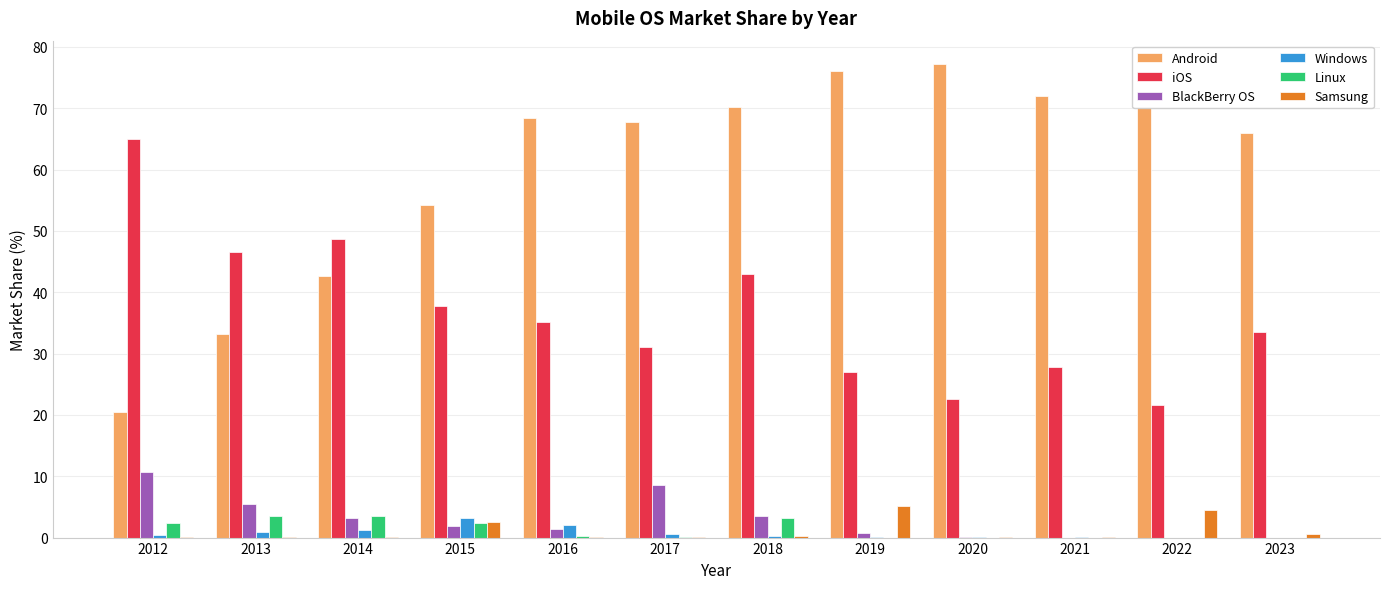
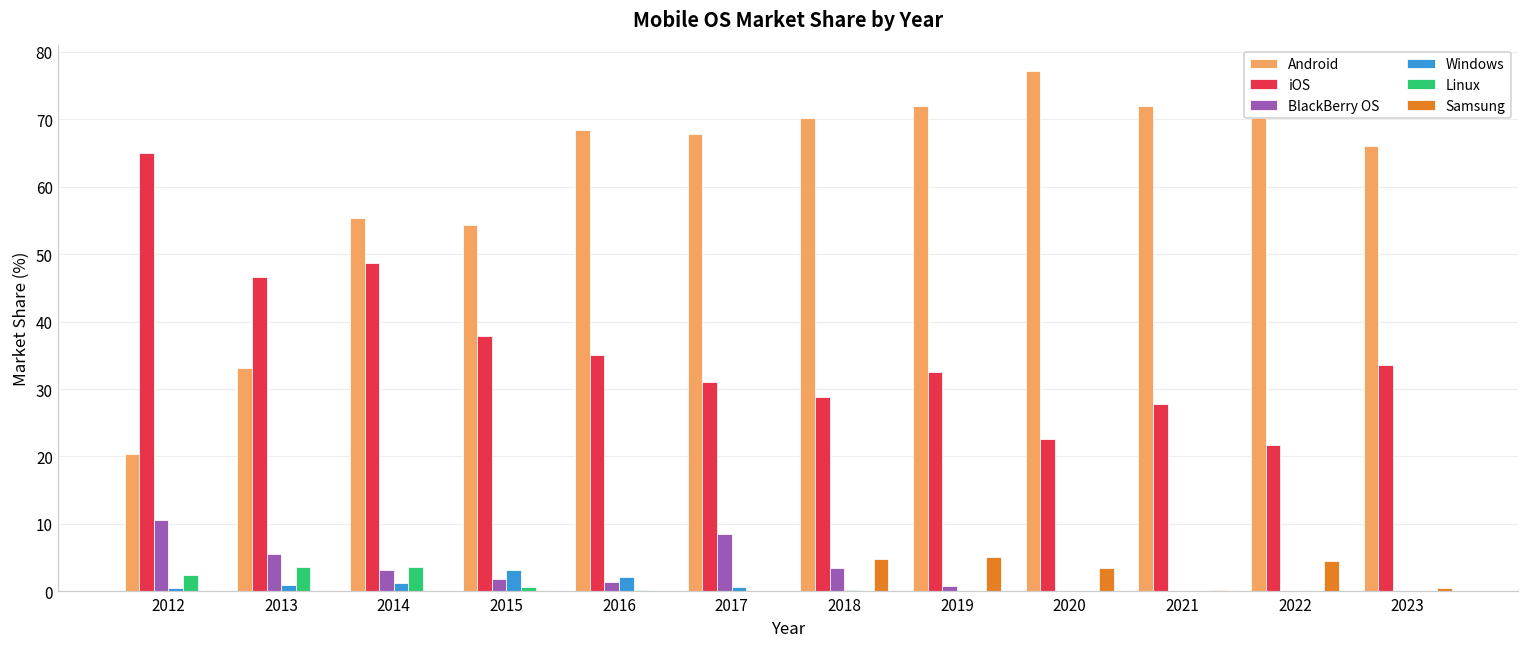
  {
    "Android": {
      "2012": 20,
      "2013": 33,
-     "2014": 43,
+     "2014": 55,
      "2015": 54,
      "2016": 68,
      "2017": 68,
      "2018": 70,
-     "2019": 76,
+     "2019": 72,
      "2020": 77,
      "2021": 72,
      "2023": 66
    },
    "iOS": {
      "2012": 65,
      "2013": 47,
      "2014": 49,
      "2015": 38,
      "2016": 35,
      "2017": 31,
-     "2018": 43,
-     "2019": 27,
+     "2018": 29,
+     "2019": 33,
      "2020": 23,
      "2021": 28,
      "2022": 22,
      "2023": 34
    },
    "BlackBerry OS": {
      "2012": 11,
      "2013": 6,
      "2014": 3,
      "2015": 2,
      "2016": 1,
      "2017": 9,
      "2018": 4,
      "2019": 1,
      "2022": 0,
      "2023": 0
    },
    "Windows": {
      "2012": 0,
      "2013": 1,
      "2014": 1,
      "2015": 3,
      "2016": 2,
      "2017": 1,
      "2022": 0,
      "2023": 0
    },
    "Linux": {
      "2012": 2,
      "2013": 4,
      "2014": 4,
-     "2015": 2,
-     "2018": 3,
+     "2015": 1,
+     "2018": 0,
      "2020": 0,
      "2021": 0,
      "2022": 0,
      "2023": 0
    },
    "Samsung": {
-     "2015": 3,
-     "2018": 0,
+     "2015": 0,
+     "2018": 5,
      "2019": 5,
-     "2020": 0,
+     "2020": 3,
      "2022": 5,
      "2023": 1
    }
  }
